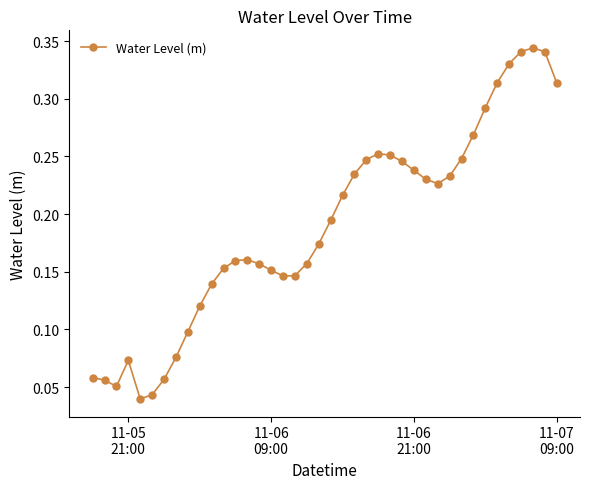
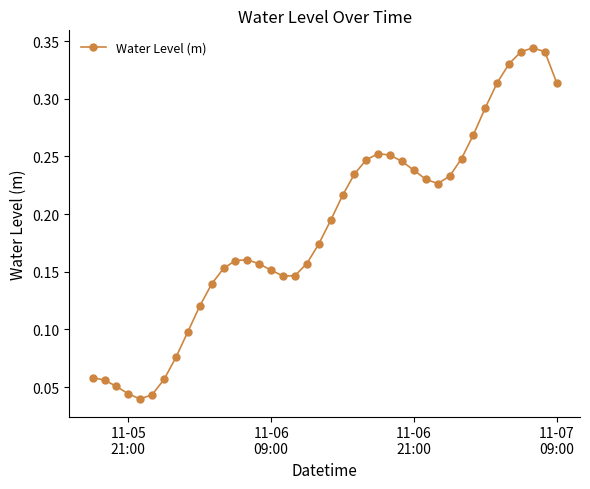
  {
-   "11-05 21:00": 0.073,
+   "11-05 21:00": 0.044,
    "11-06 09:00": 0.151,
    "11-06 21:00": 0.238,
    "11-07 09:00": 0.314
  }
